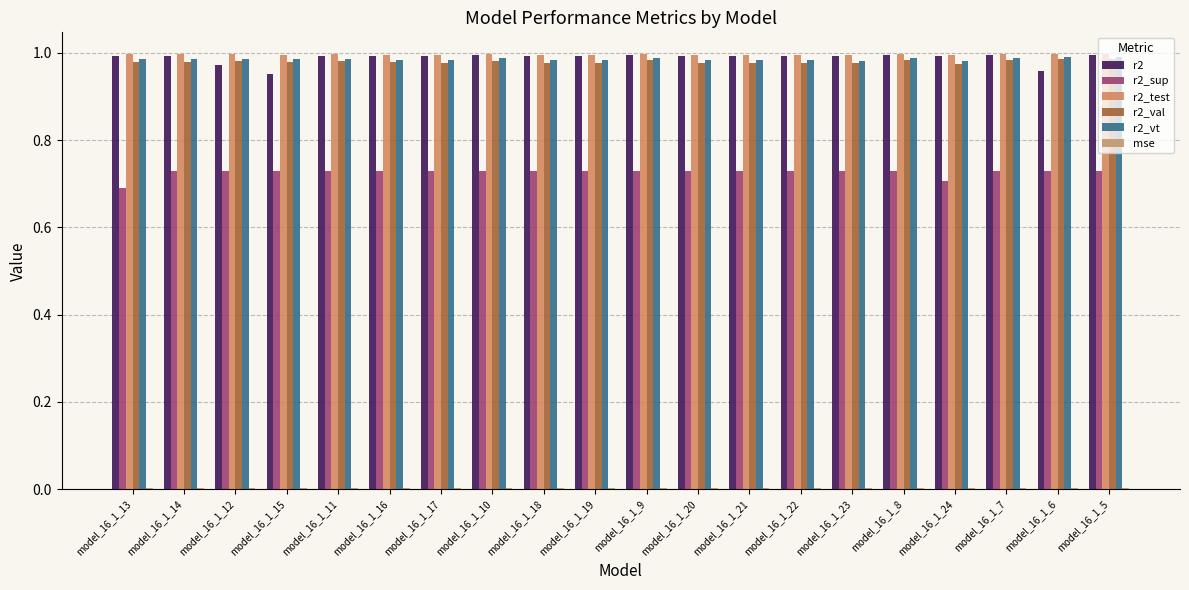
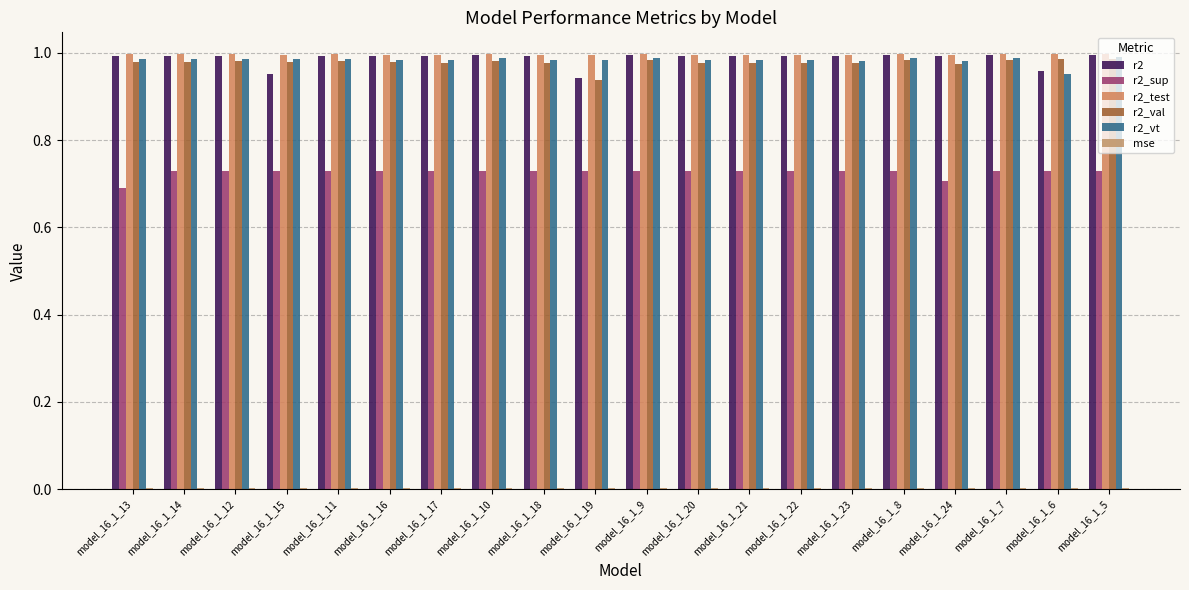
  {
    "r2": {
      "model_16_1_13": 0.99,
      "model_16_1_14": 0.99,
-     "model_16_1_12": 0.97,
+     "model_16_1_12": 0.99,
      "model_16_1_15": 0.95,
      "model_16_1_11": 0.99,
      "model_16_1_16": 0.99,
      "model_16_1_17": 0.99,
      "model_16_1_10": 0.99,
      "model_16_1_18": 0.99,
-     "model_16_1_19": 0.99,
+     "model_16_1_19": 0.94,
      "model_16_1_9": 0.99,
      "model_16_1_20": 0.99,
      "model_16_1_21": 0.99,
      "model_16_1_22": 0.99,
      "model_16_1_23": 0.99,
      "model_16_1_8": 0.99,
      "model_16_1_24": 0.99,
      "model_16_1_7": 0.99,
      "model_16_1_6": 0.96,
      "model_16_1_5": 0.99
    },
    "r2_sup": {
      "model_16_1_13": 0.69,
      "model_16_1_14": 0.73,
      "model_16_1_12": 0.73,
      "model_16_1_15": 0.73,
      "model_16_1_11": 0.73,
      "model_16_1_16": 0.73,
      "model_16_1_17": 0.73,
      "model_16_1_10": 0.73,
      "model_16_1_18": 0.73,
      "model_16_1_19": 0.73,
      "model_16_1_9": 0.73,
      "model_16_1_20": 0.73,
      "model_16_1_21": 0.73,
      "model_16_1_22": 0.73,
      "model_16_1_23": 0.73,
      "model_16_1_8": 0.73,
      "model_16_1_24": 0.71,
      "model_16_1_7": 0.73,
      "model_16_1_6": 0.73,
      "model_16_1_5": 0.73
    },
    "r2_val": {
      "model_16_1_13": 0.98,
      "model_16_1_14": 0.98,
      "model_16_1_12": 0.98,
      "model_16_1_15": 0.98,
      "model_16_1_11": 0.98,
      "model_16_1_16": 0.98,
      "model_16_1_17": 0.98,
      "model_16_1_10": 0.98,
      "model_16_1_18": 0.98,
-     "model_16_1_19": 0.98,
+     "model_16_1_19": 0.94,
      "model_16_1_9": 0.98,
      "model_16_1_20": 0.98,
      "model_16_1_21": 0.98,
      "model_16_1_22": 0.98,
      "model_16_1_23": 0.98,
      "model_16_1_8": 0.98,
      "model_16_1_24": 0.98,
      "model_16_1_7": 0.98,
      "model_16_1_6": 0.99
    },
    "r2_vt": {
      "model_16_1_13": 0.99,
      "model_16_1_14": 0.99,
      "model_16_1_12": 0.99,
      "model_16_1_15": 0.98,
      "model_16_1_11": 0.99,
      "model_16_1_16": 0.98,
      "model_16_1_17": 0.98,
      "model_16_1_10": 0.99,
      "model_16_1_18": 0.98,
      "model_16_1_19": 0.98,
      "model_16_1_9": 0.99,
      "model_16_1_20": 0.98,
      "model_16_1_21": 0.98,
      "model_16_1_22": 0.98,
      "model_16_1_23": 0.98,
      "model_16_1_8": 0.99,
      "model_16_1_24": 0.98,
      "model_16_1_7": 0.99,
-     "model_16_1_6": 0.99
+     "model_16_1_6": 0.95
    }
  }
